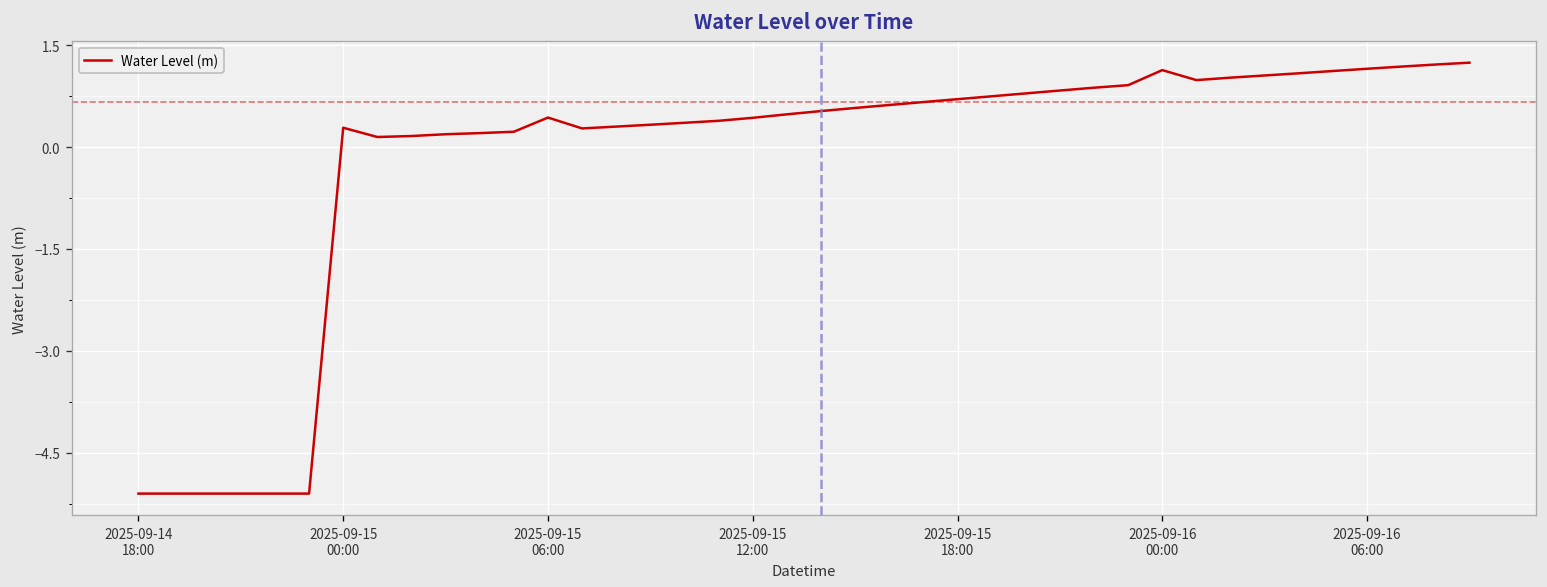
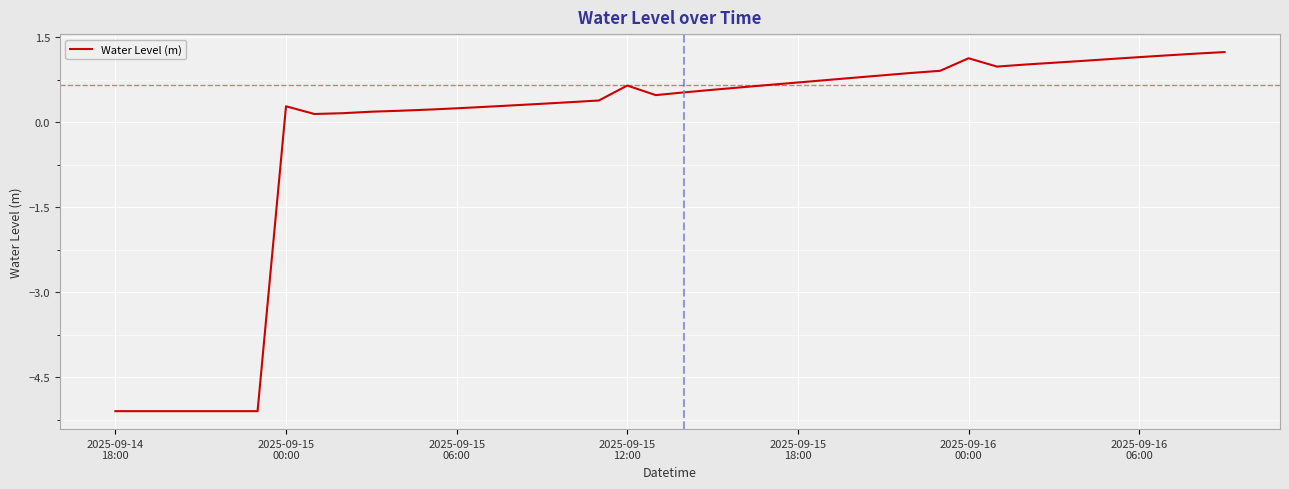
  {
    "2025-09-14 18:00": -5.1,
    "2025-09-15 00:00": 0.3,
-   "2025-09-15 06:00": 0.4,
-   "2025-09-15 12:00": 0.4,
+   "2025-09-15 06:00": 0.2,
+   "2025-09-15 12:00": 0.7,
    "2025-09-15 18:00": 0.7,
    "2025-09-16 00:00": 1.1,
    "2025-09-16 06:00": 1.2
  }
